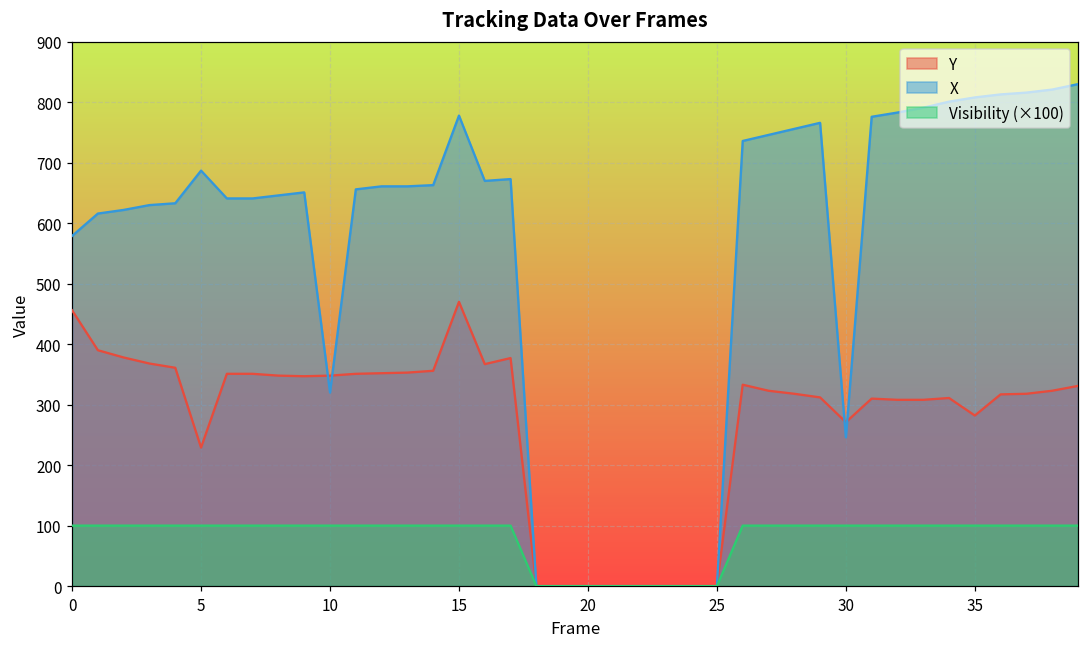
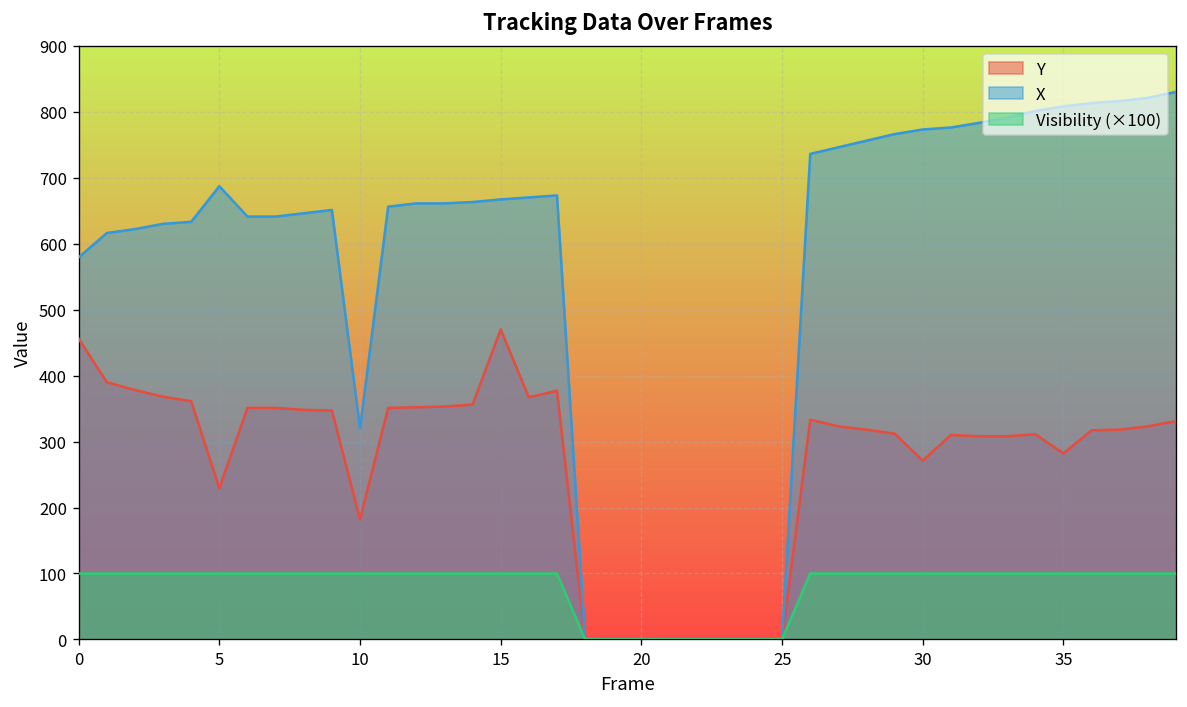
  {
    "Y": {
      "0": 460,
      "5": 230,
-     "10": 350,
+     "10": 180,
      "15": 470,
      "30": 270,
      "35": 280
    },
    "X": {
      "0": 580,
      "5": 690,
      "10": 320,
-     "15": 780,
-     "30": 250
+     "15": 670,
+     "30": 770
    },
    "Visibility (×100)": {
      "0": 100,
      "5": 100,
      "10": 100,
      "15": 100,
      "30": 100,
      "35": 100
    }
  }
